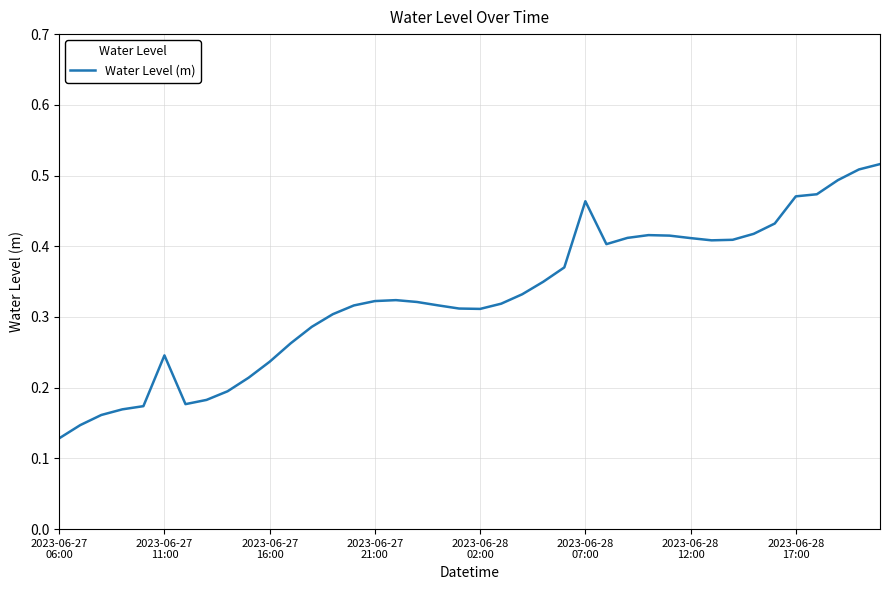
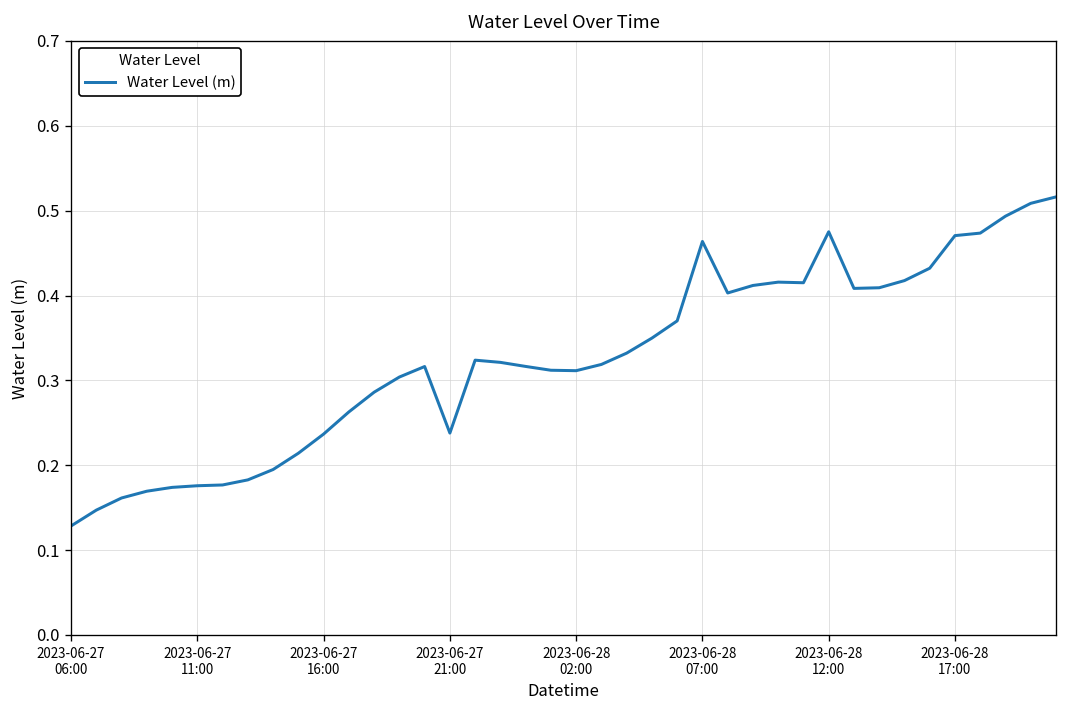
  {
    "2023-06-27 06:00": 0.13,
-   "2023-06-27 11:00": 0.25,
+   "2023-06-27 11:00": 0.18,
    "2023-06-27 16:00": 0.24,
-   "2023-06-27 21:00": 0.32,
+   "2023-06-27 21:00": 0.24,
    "2023-06-28 02:00": 0.31,
    "2023-06-28 07:00": 0.46,
-   "2023-06-28 12:00": 0.41,
+   "2023-06-28 12:00": 0.48,
    "2023-06-28 17:00": 0.47
  }
